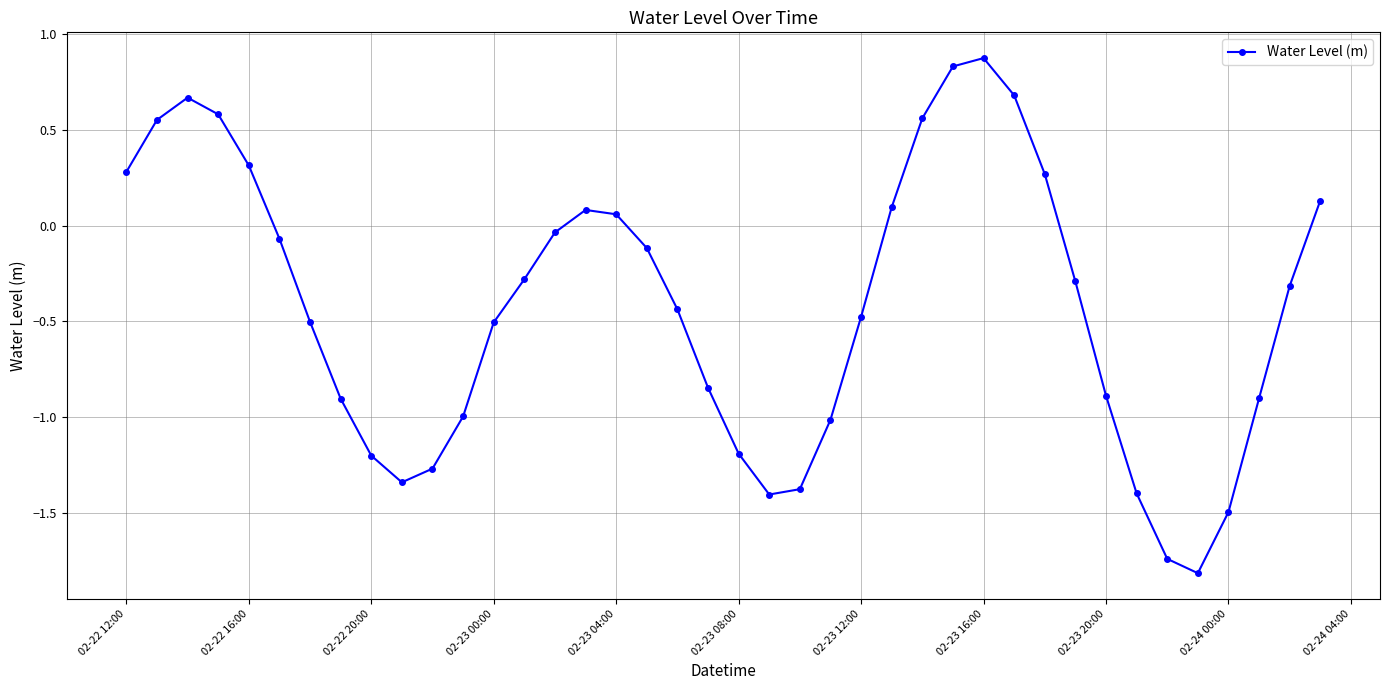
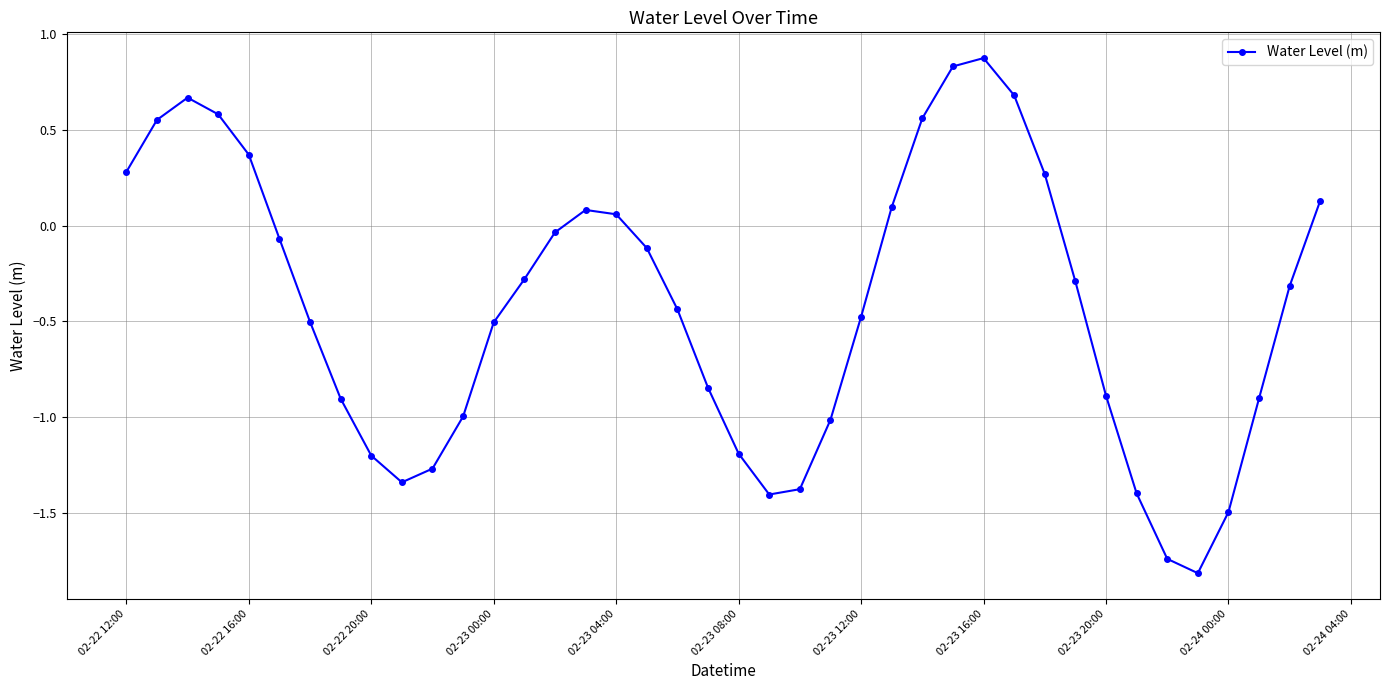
  {
    "02-22 12:00": 0.28,
-   "02-22 16:00": 0.31,
+   "02-22 16:00": 0.37,
    "02-22 20:00": -1.20,
    "02-23 00:00": -0.51,
    "02-23 04:00": 0.06,
    "02-23 08:00": -1.19,
    "02-23 12:00": -0.48,
    "02-23 16:00": 0.88,
    "02-23 20:00": -0.89,
    "02-24 00:00": -1.50
  }
